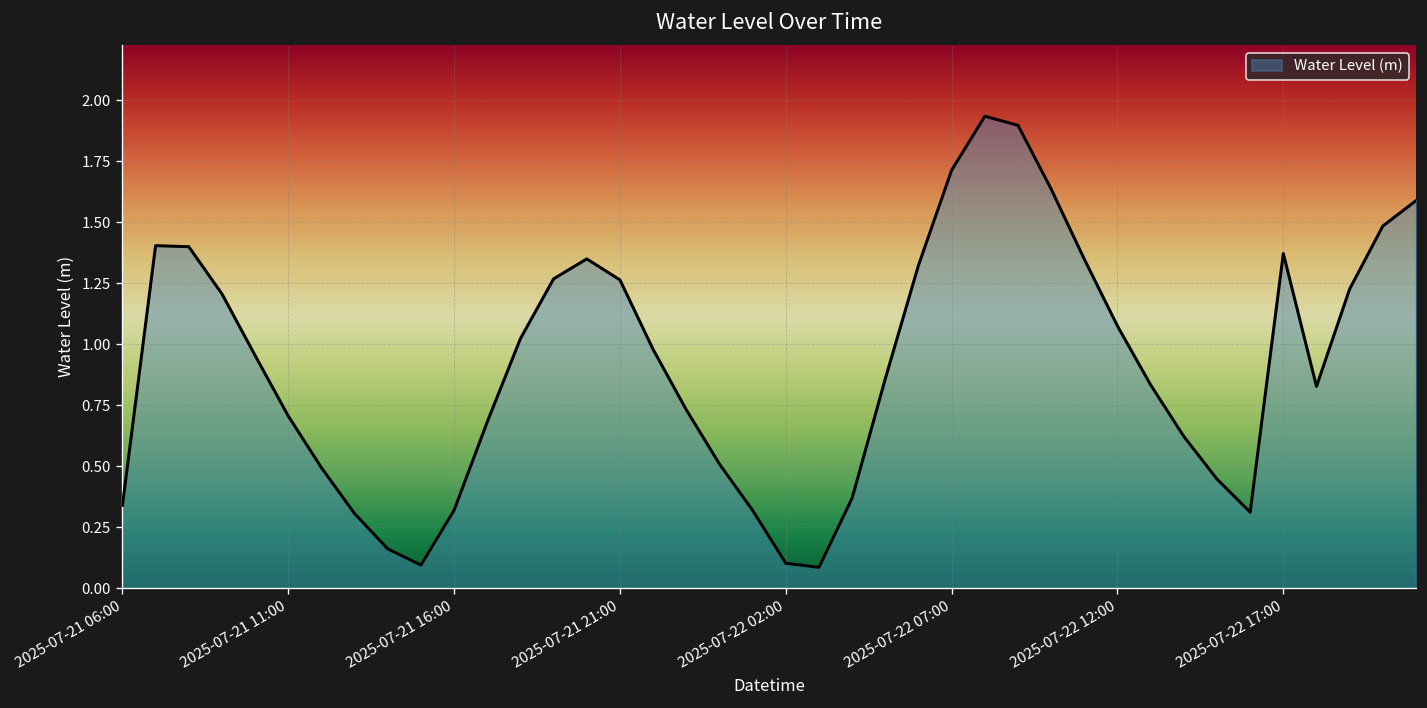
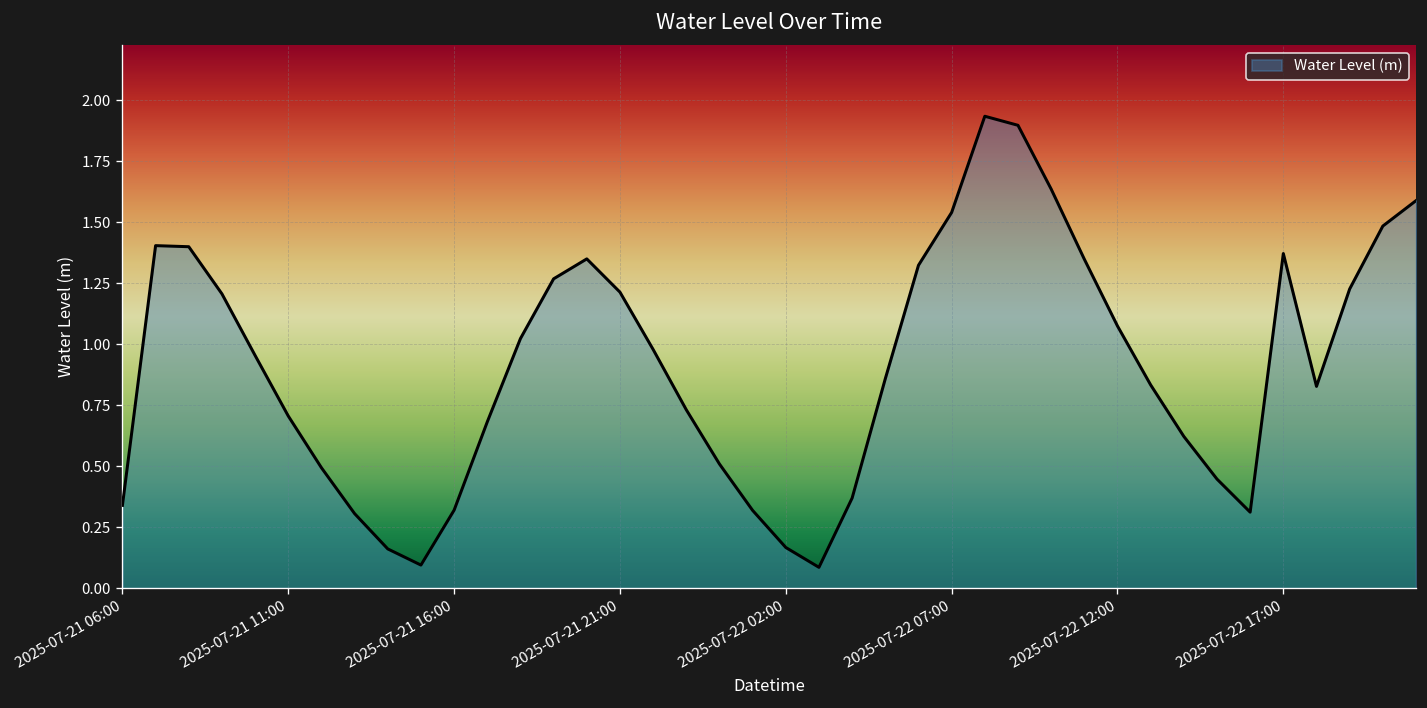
  {
    "2025-07-21 06:00": 0.34,
    "2025-07-21 11:00": 0.71,
    "2025-07-21 16:00": 0.32,
-   "2025-07-21 21:00": 1.26,
-   "2025-07-22 02:00": 0.10,
-   "2025-07-22 07:00": 1.71,
+   "2025-07-21 21:00": 1.21,
+   "2025-07-22 02:00": 0.17,
+   "2025-07-22 07:00": 1.54,
    "2025-07-22 12:00": 1.07,
    "2025-07-22 17:00": 1.37
  }
